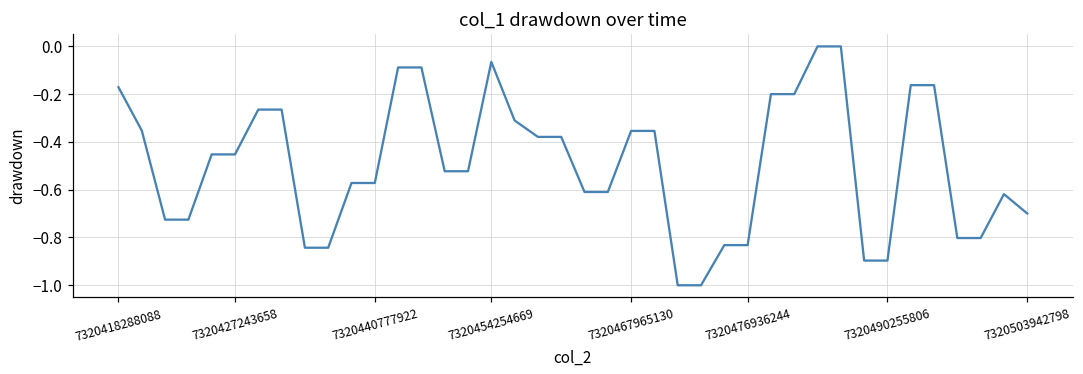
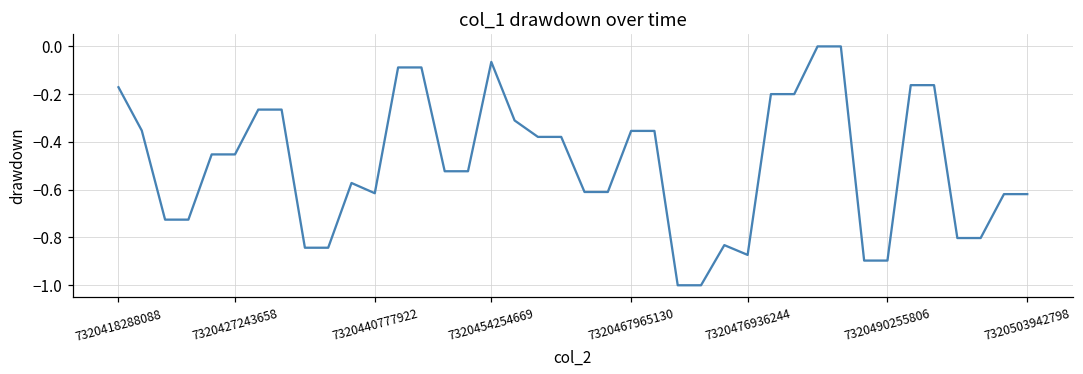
  {
    "7320418288088": -0.17,
    "7320427243658": -0.45,
-   "7320440777922": -0.57,
+   "7320440777922": -0.61,
    "7320454254669": -0.06,
    "7320467965130": -0.35,
-   "7320476936244": -0.83,
+   "7320476936244": -0.87,
    "7320490255806": -0.90,
-   "7320503942798": -0.70
+   "7320503942798": -0.62
  }
